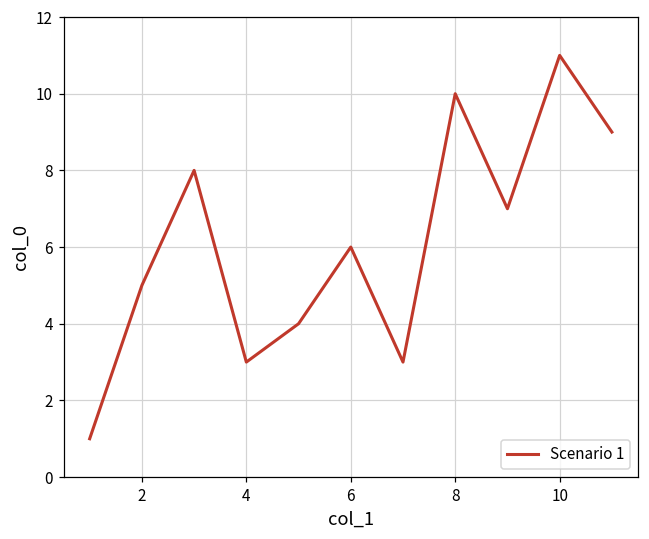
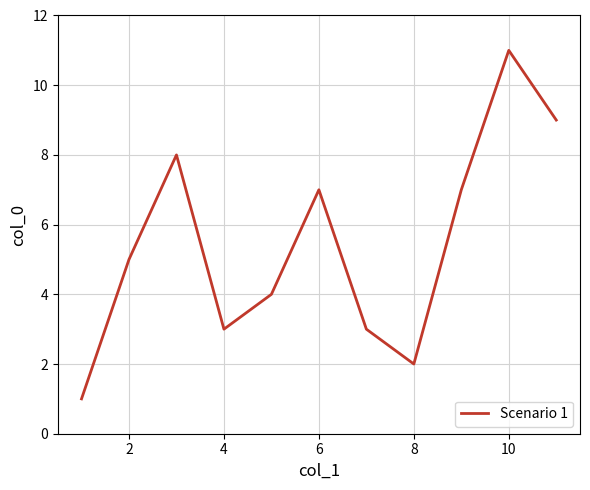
  {
    "2": 5,
    "4": 3,
-   "6": 6,
-   "8": 10,
+   "6": 7,
+   "8": 2,
    "10": 11
  }
